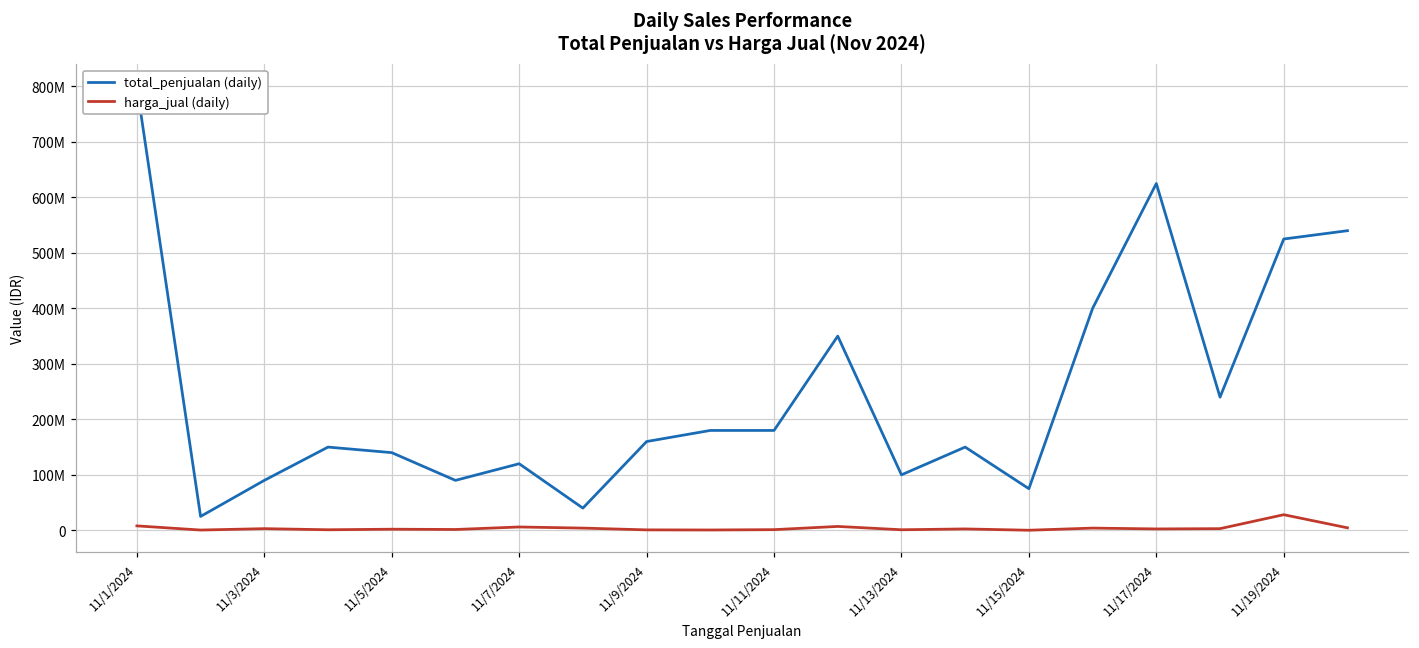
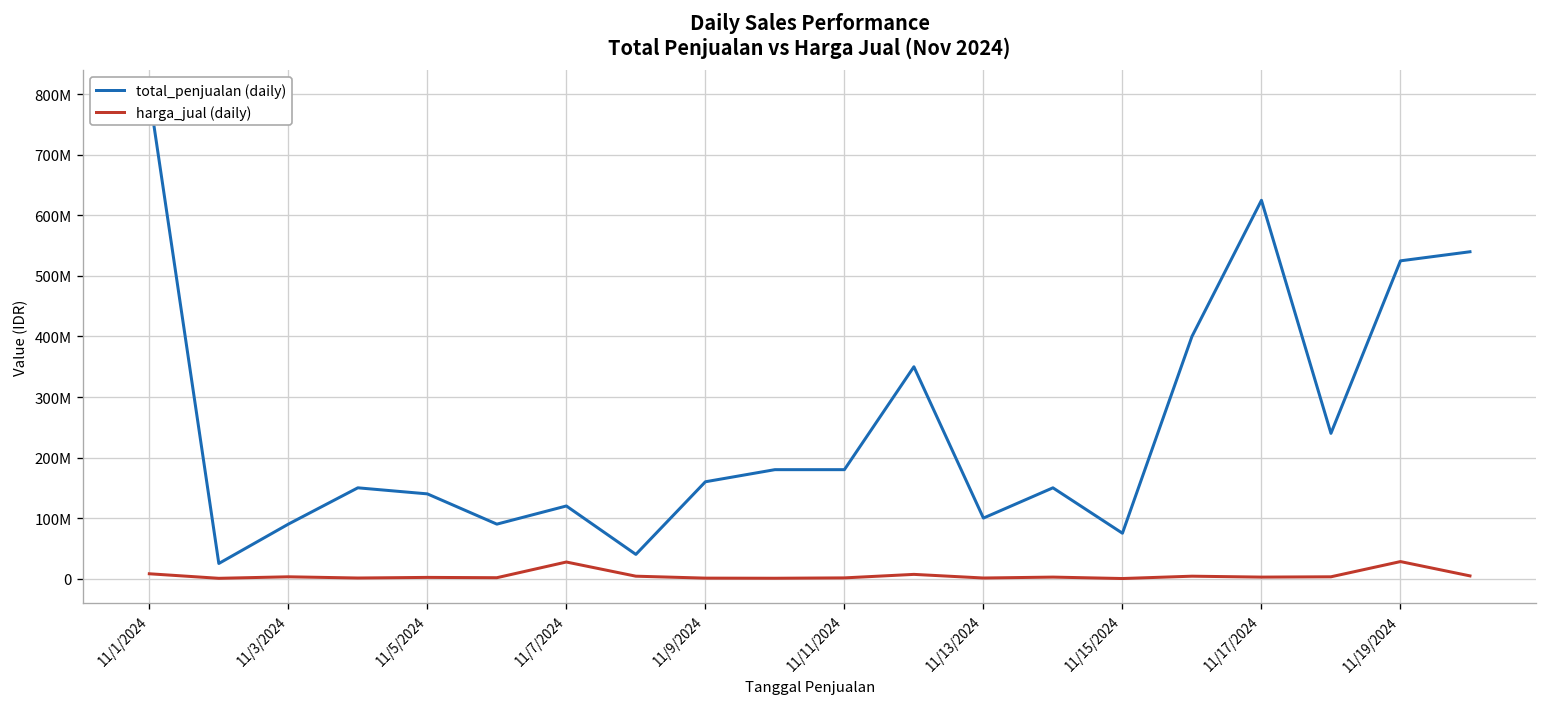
  {
    "total_penjualan (daily)": {
      "11/3/2024": 90000000,
      "11/5/2024": 140000000,
      "11/7/2024": 120000000,
      "11/9/2024": 160000000,
      "11/11/2024": 180000000,
      "11/13/2024": 100000000,
      "11/15/2024": 80000000,
      "11/17/2024": 630000000,
      "11/19/2024": 530000000
    },
    "harga_jual (daily)": {
      "11/1/2024": 10000000,
      "11/3/2024": 0,
      "11/5/2024": 0,
-     "11/7/2024": 10000000,
+     "11/7/2024": 30000000,
      "11/9/2024": 0,
      "11/11/2024": 0,
      "11/13/2024": 0,
      "11/15/2024": 0,
      "11/17/2024": 0,
      "11/19/2024": 30000000
    }
  }
